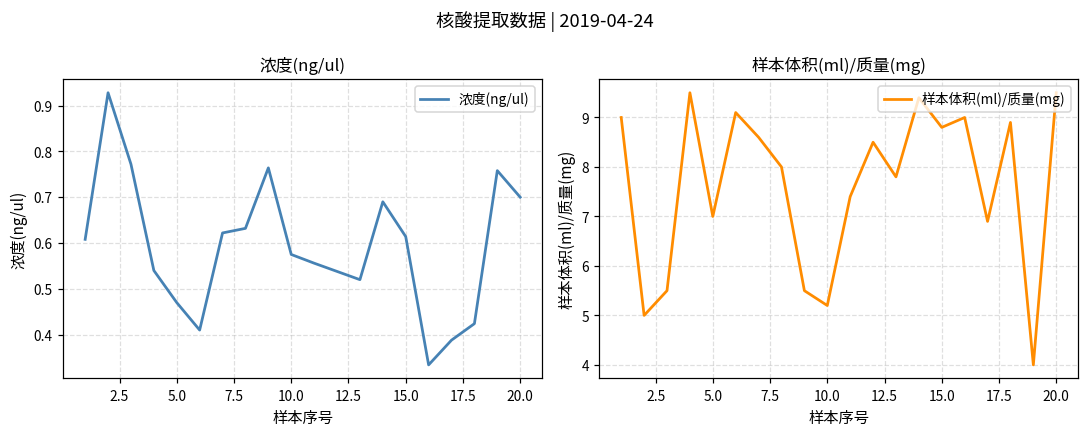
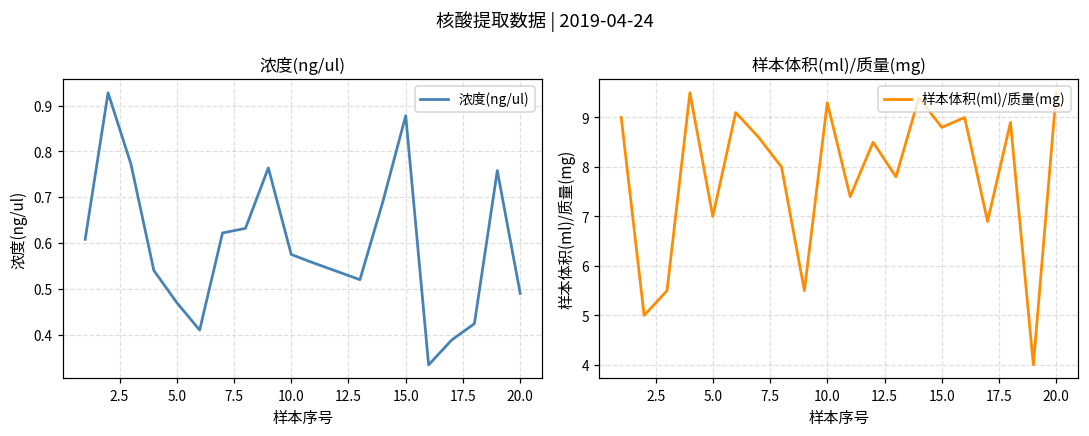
  {
    "浓度(ng/ul)": {
      "5.0": 0.47,
      "10.0": 0.58,
-     "15.0": 0.61,
-     "20.0": 0.70
+     "15.0": 0.88,
+     "20.0": 0.49
    },
    "样本体积(ml)/质量(mg)": {
      "5.0": 7.0,
-     "10.0": 5.2,
+     "10.0": 9.3,
      "15.0": 8.8
    }
  }
